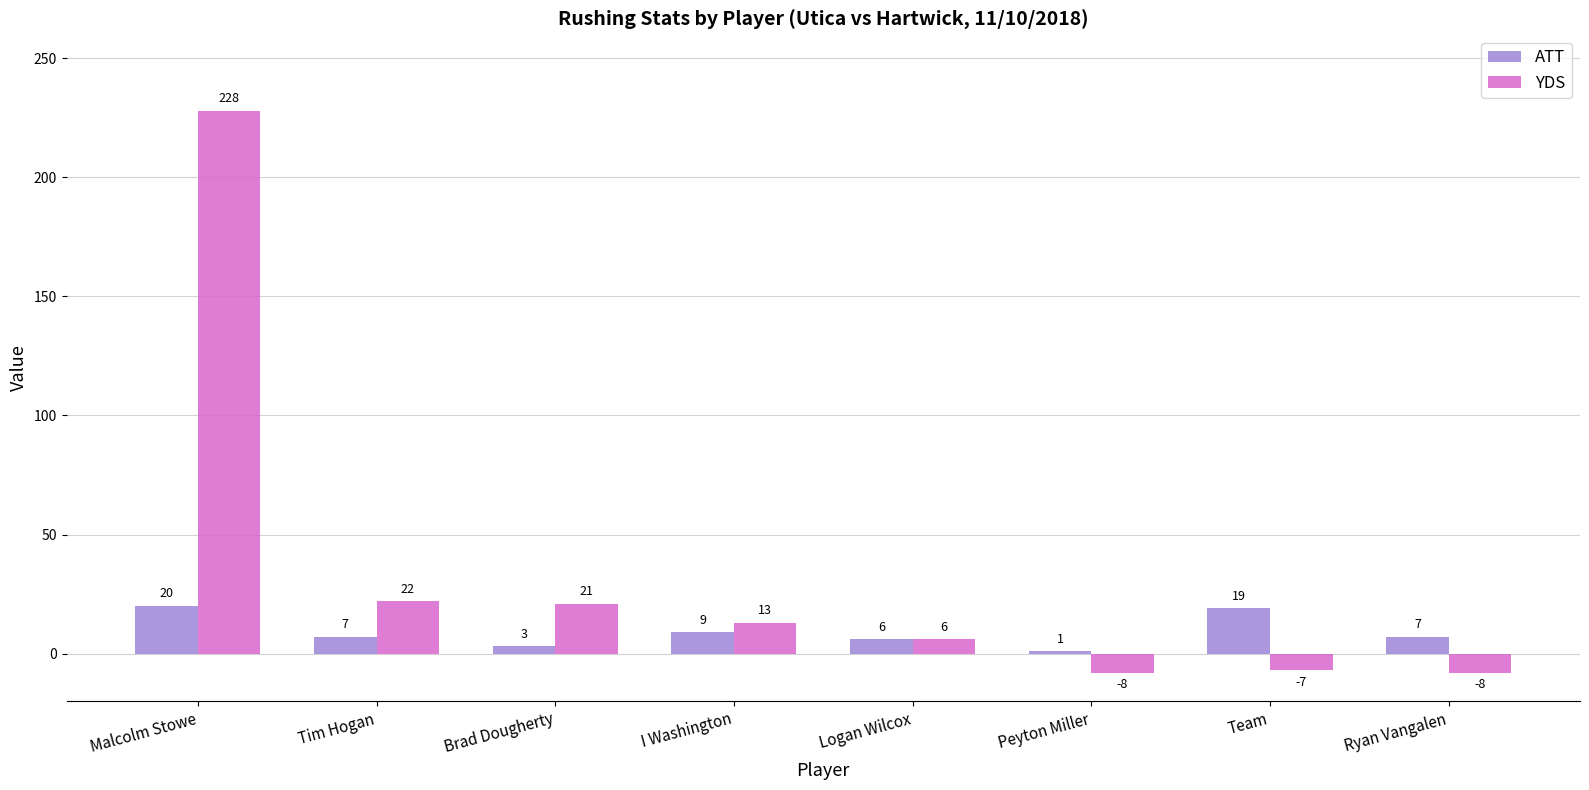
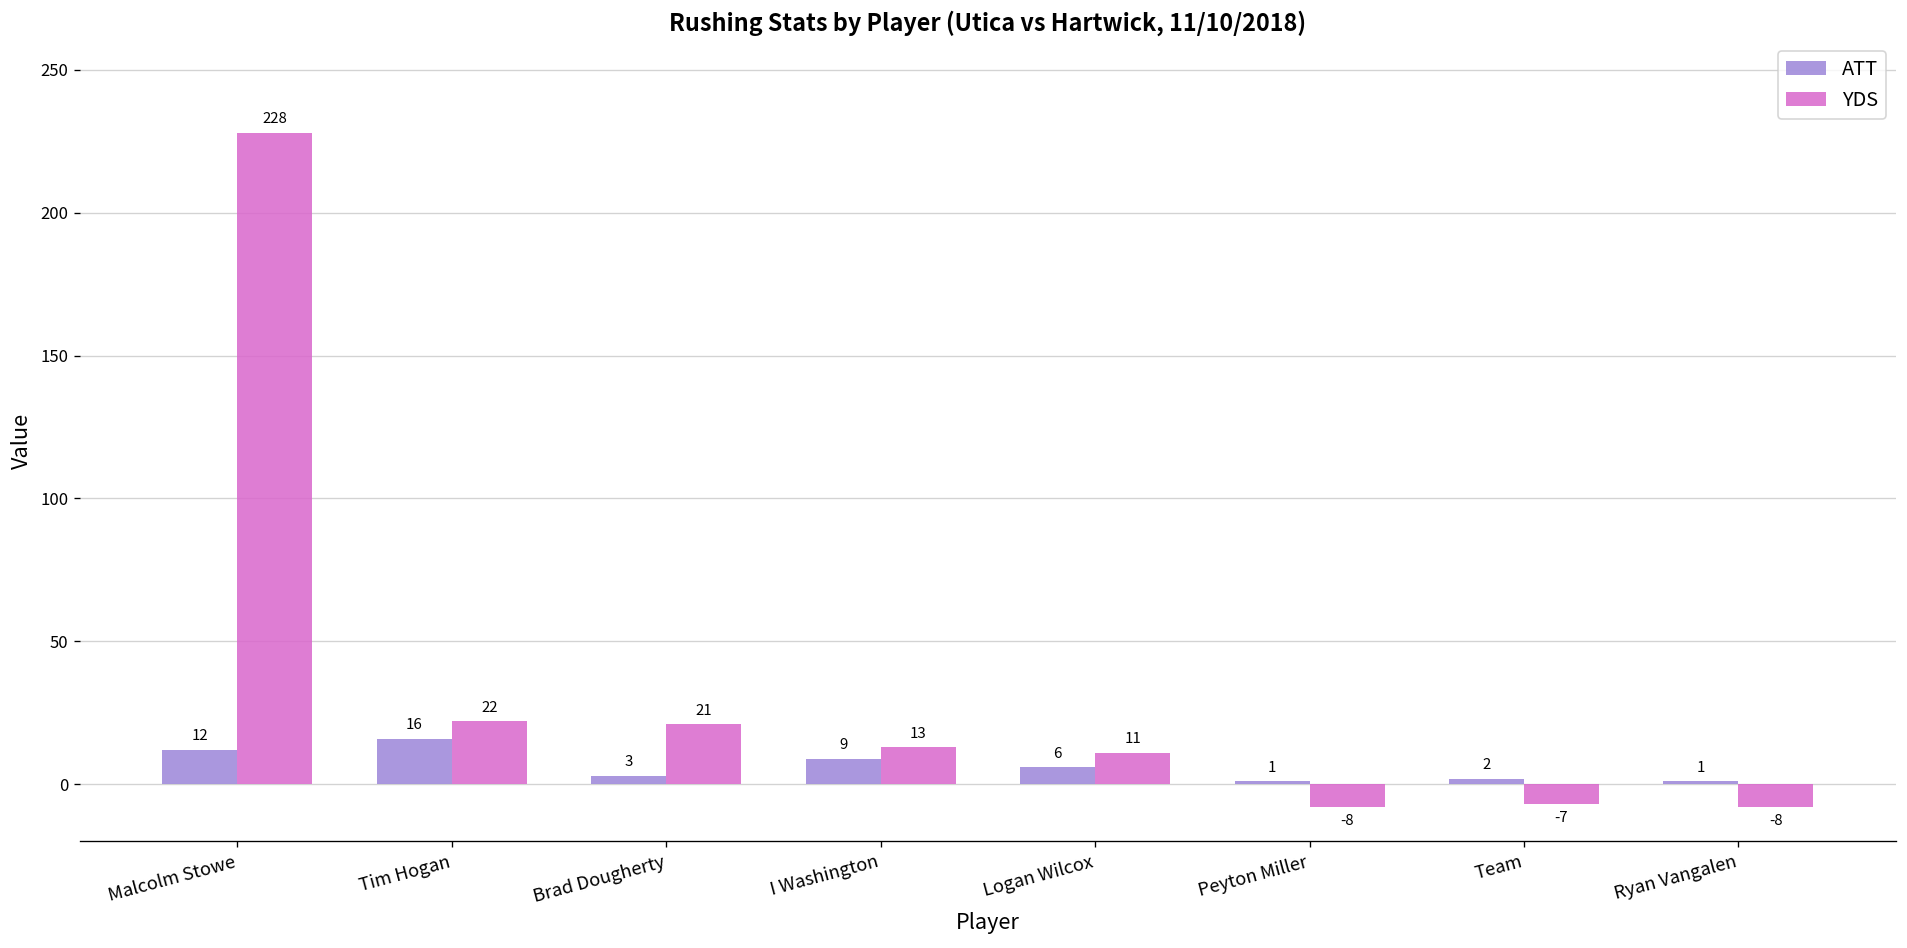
  {
    "ATT": {
-     "Malcolm Stowe": 20,
-     "Tim Hogan": 7,
+     "Malcolm Stowe": 12,
+     "Tim Hogan": 16,
      "Brad Dougherty": 3,
      "I Washington": 9,
      "Logan Wilcox": 6,
      "Peyton Miller": 1,
-     "Team": 19,
-     "Ryan Vangalen": 7
+     "Team": 2,
+     "Ryan Vangalen": 1
    },
    "YDS": {
      "Malcolm Stowe": 228,
      "Tim Hogan": 22,
      "Brad Dougherty": 21,
      "I Washington": 13,
-     "Logan Wilcox": 6,
+     "Logan Wilcox": 11,
      "Peyton Miller": -8,
      "Team": -7,
      "Ryan Vangalen": -8
    }
  }
